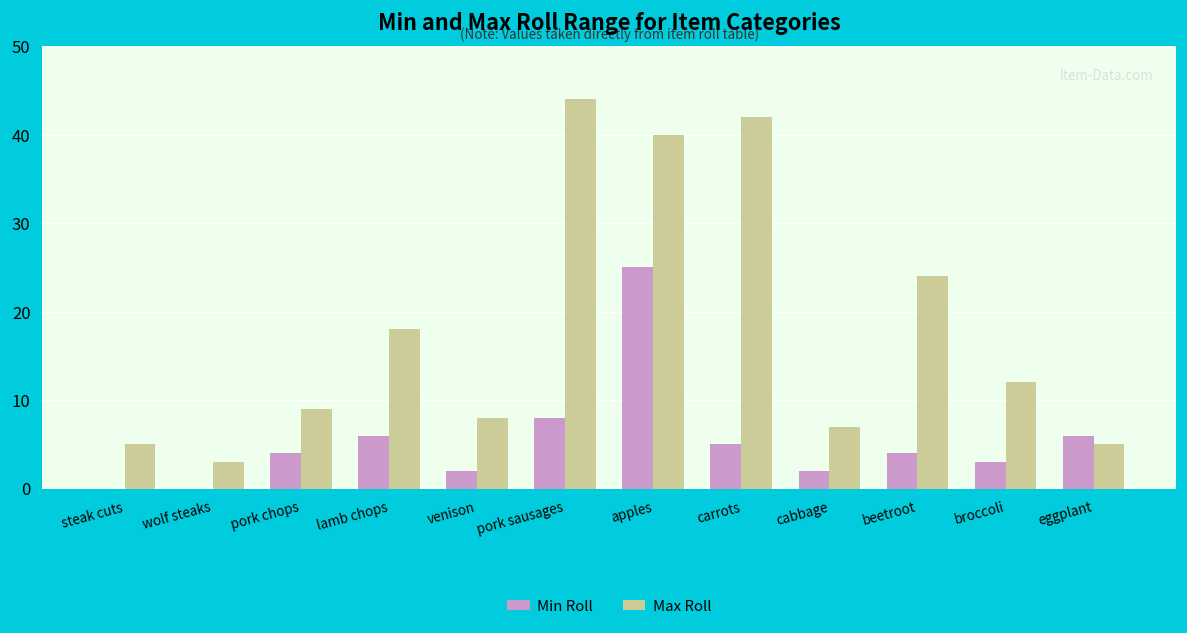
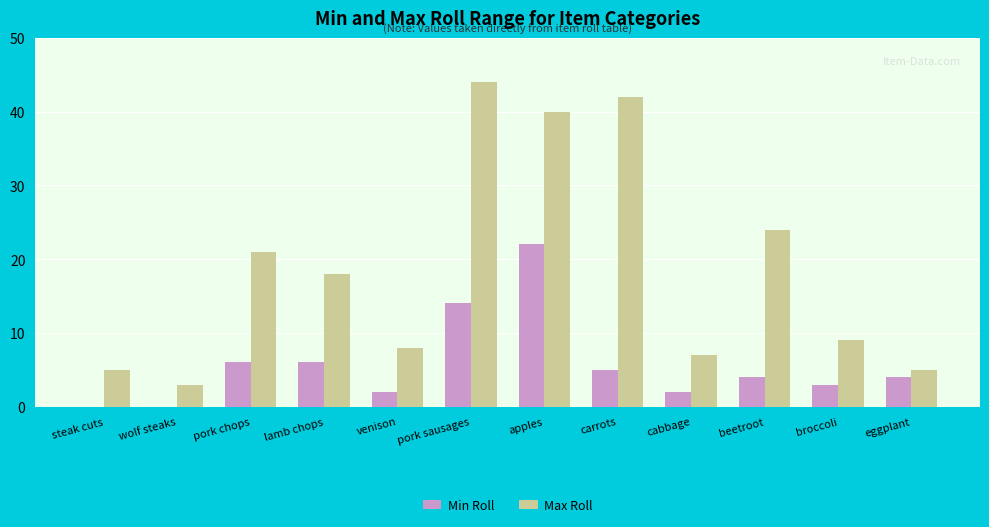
  {
    "Min Roll": {
      "steak cuts": 0,
      "wolf steaks": 0,
-     "pork chops": 4,
+     "pork chops": 6,
      "lamb chops": 6,
      "venison": 2,
-     "pork sausages": 8,
-     "apples": 25,
+     "pork sausages": 14,
+     "apples": 22,
      "carrots": 5,
      "cabbage": 2,
      "beetroot": 4,
      "broccoli": 3,
-     "eggplant": 6
+     "eggplant": 4
    },
    "Max Roll": {
      "steak cuts": 5,
      "wolf steaks": 3,
-     "pork chops": 9,
+     "pork chops": 21,
      "lamb chops": 18,
      "venison": 8,
      "pork sausages": 44,
      "apples": 40,
      "carrots": 42,
      "cabbage": 7,
      "beetroot": 24,
-     "broccoli": 12,
+     "broccoli": 9,
      "eggplant": 5
    }
  }
